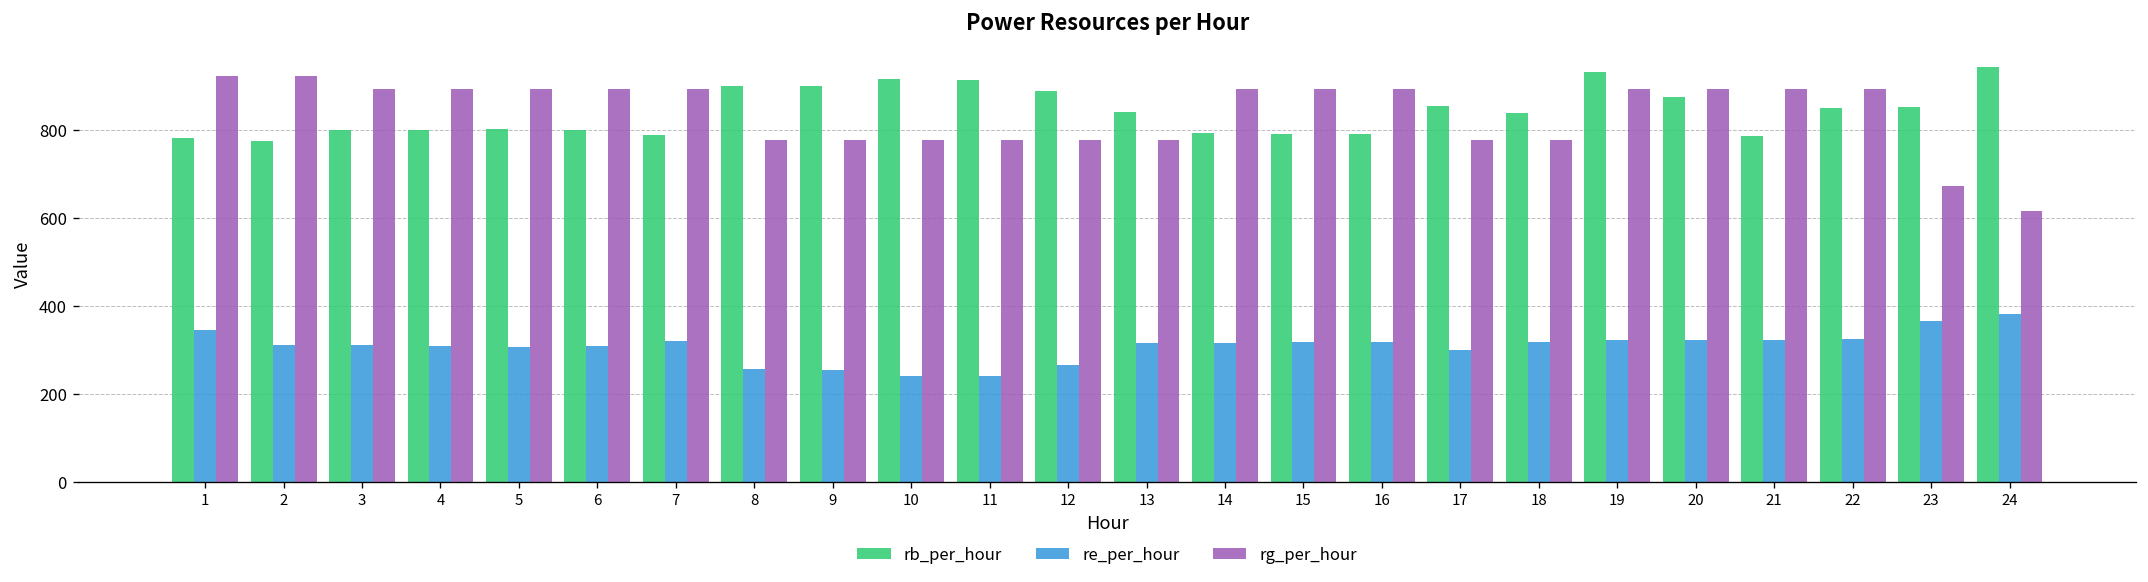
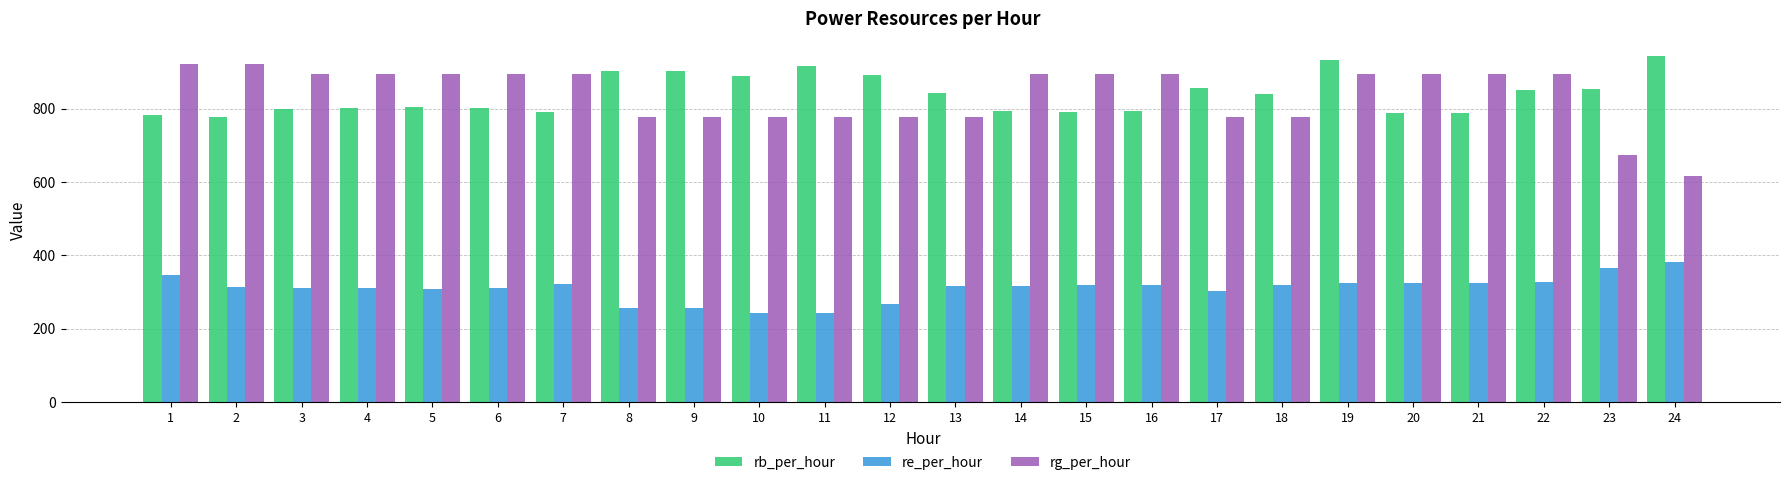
  {
    "rb_per_hour": {
      "1": 780,
      "2": 780,
      "3": 800,
      "4": 800,
      "5": 800,
      "6": 800,
      "7": 790,
      "8": 900,
      "9": 900,
-     "10": 920,
+     "10": 890,
      "11": 920,
      "12": 890,
      "13": 840,
      "14": 790,
      "15": 790,
      "16": 790,
      "17": 860,
      "18": 840,
      "19": 930,
-     "20": 880,
+     "20": 790,
      "21": 790,
      "22": 850,
      "23": 850,
      "24": 940
    },
    "re_per_hour": {
      "1": 350,
      "2": 310,
      "3": 310,
      "4": 310,
      "5": 310,
      "6": 310,
      "7": 320,
      "8": 260,
      "9": 260,
      "10": 240,
      "11": 240,
      "12": 270,
      "13": 320,
      "14": 320,
      "15": 320,
      "16": 320,
      "17": 300,
      "18": 320,
      "19": 320,
      "20": 320,
      "21": 320,
      "22": 330,
      "23": 370,
      "24": 380
    },
    "rg_per_hour": {
      "1": 920,
      "2": 920,
      "3": 890,
      "4": 890,
      "5": 890,
      "6": 890,
      "7": 890,
      "8": 780,
      "9": 780,
      "10": 780,
      "11": 780,
      "12": 780,
      "13": 780,
      "14": 890,
      "15": 890,
      "16": 890,
      "17": 780,
      "18": 780,
      "19": 890,
      "20": 890,
      "21": 890,
      "22": 890,
      "23": 670,
      "24": 620
    }
  }
